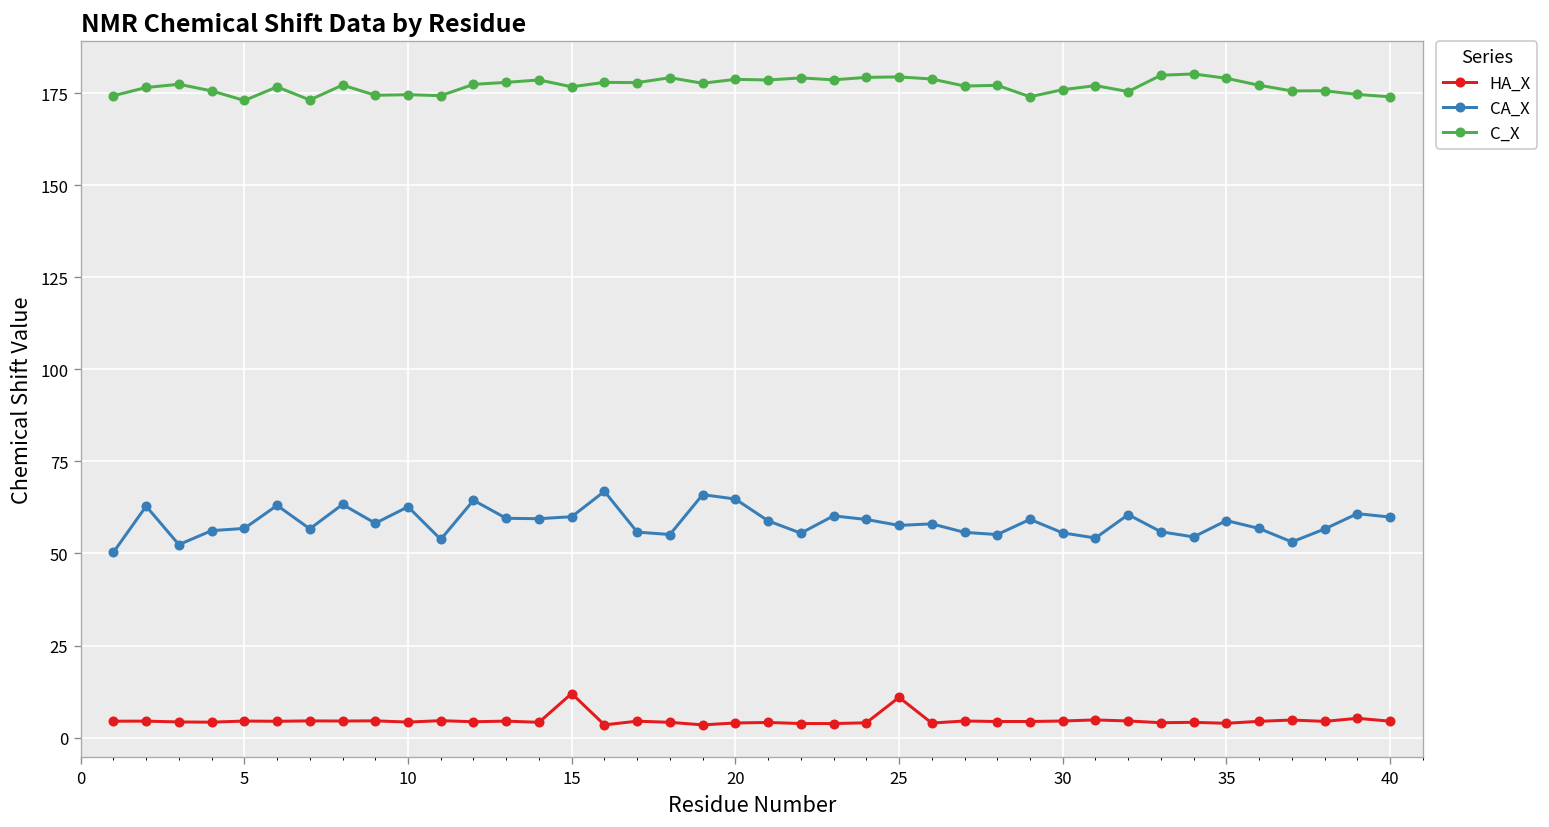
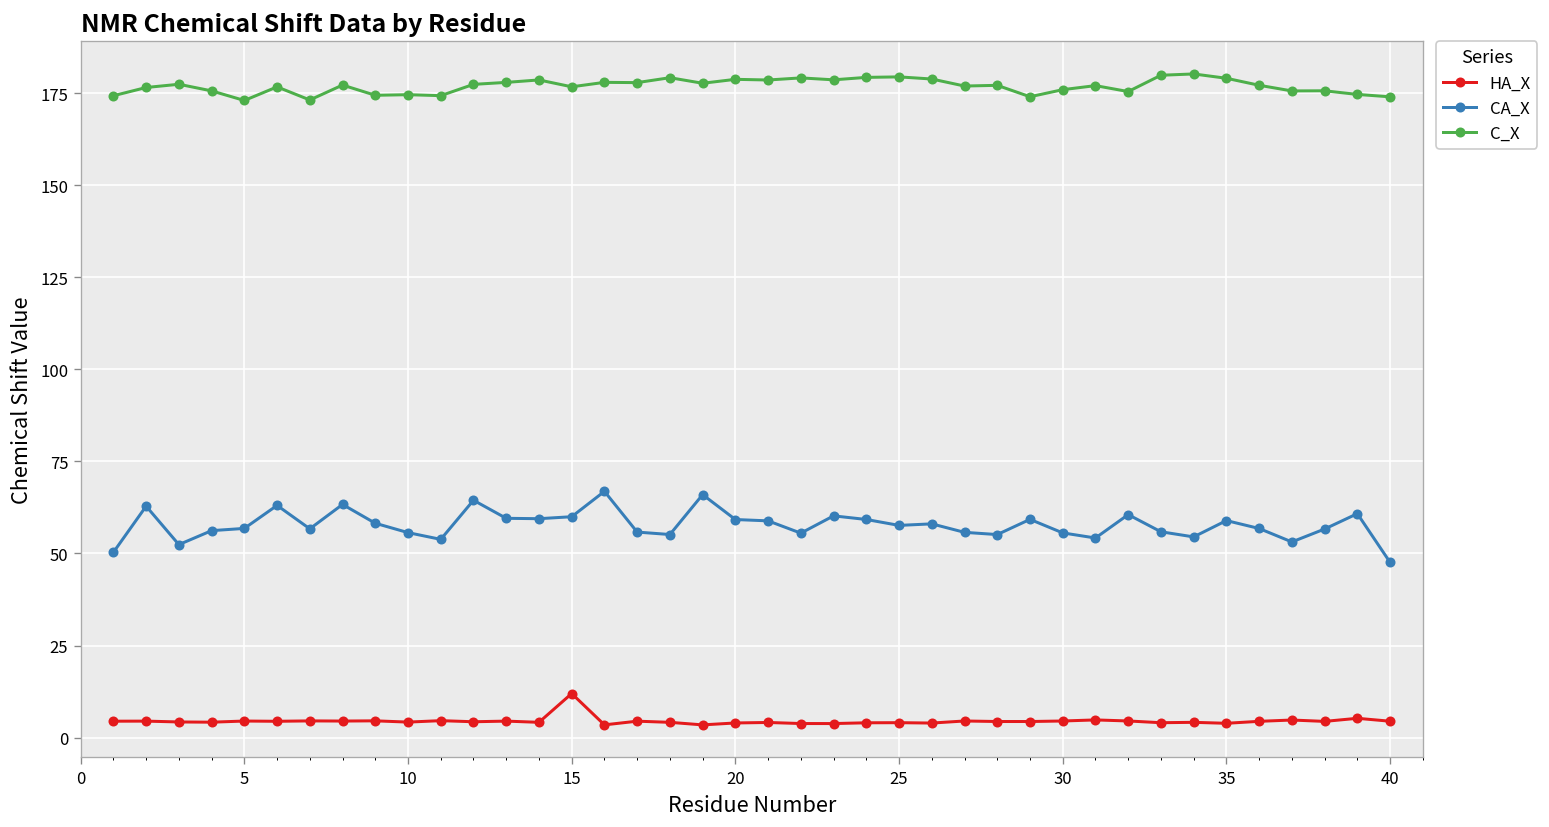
  {
    "HA_X": {
      "5": 5,
      "10": 4,
      "15": 12,
      "20": 4,
-     "25": 11,
+     "25": 4,
      "30": 5,
      "35": 4,
      "40": 4
    },
    "CA_X": {
      "5": 57,
-     "10": 63,
+     "10": 56,
      "15": 60,
-     "20": 65,
+     "20": 59,
      "25": 58,
      "30": 56,
      "35": 59,
-     "40": 60
+     "40": 48
    },
    "C_X": {
      "5": 173,
      "10": 175,
      "15": 177,
      "20": 179,
      "25": 179,
      "30": 176,
      "35": 179,
      "40": 174
    }
  }
